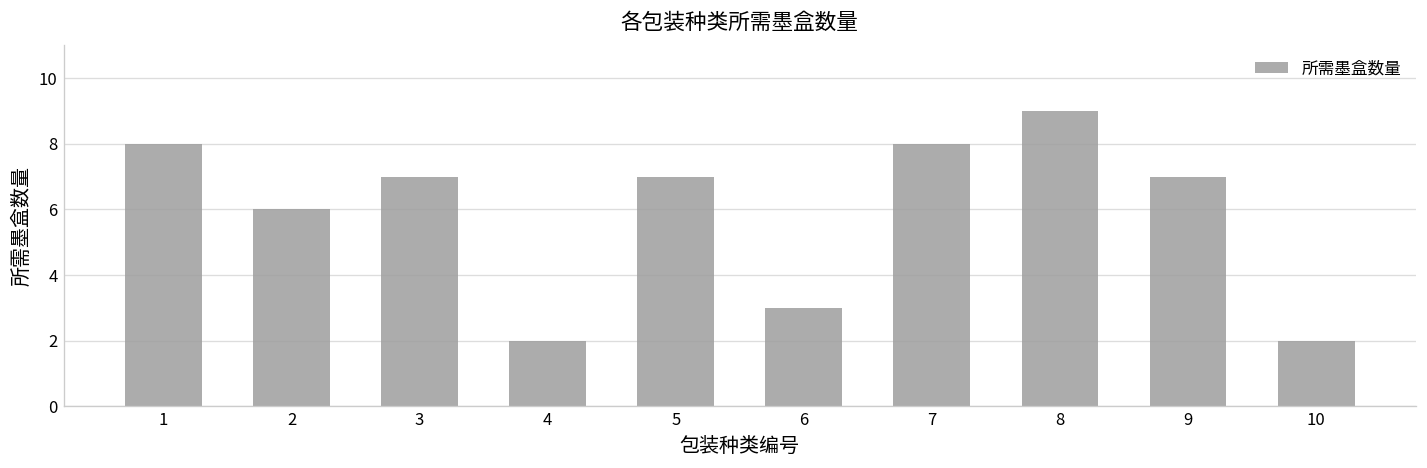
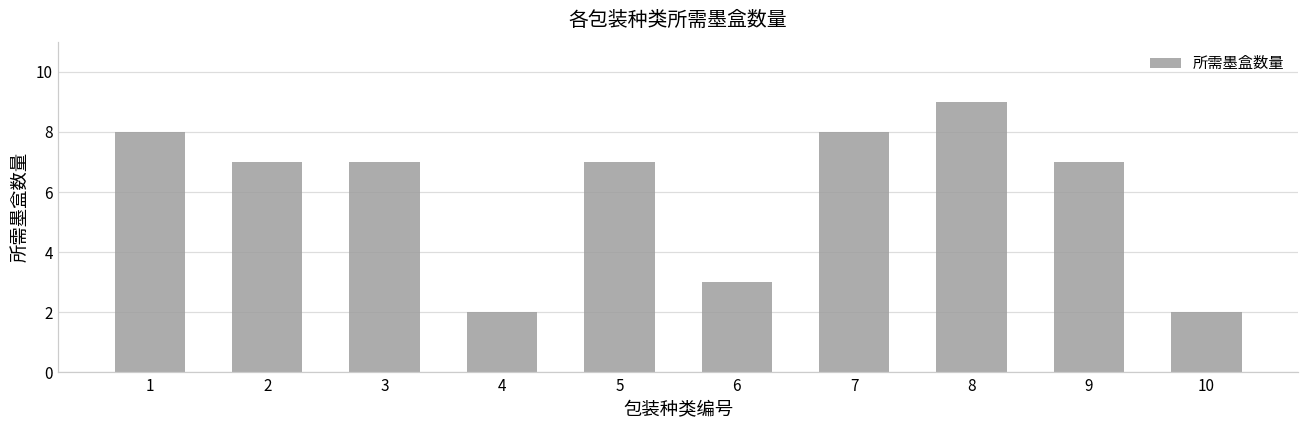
  {
    "1": 8,
-   "2": 6,
+   "2": 7,
    "3": 7,
    "4": 2,
    "5": 7,
    "6": 3,
    "7": 8,
    "8": 9,
    "9": 7,
    "10": 2
  }
